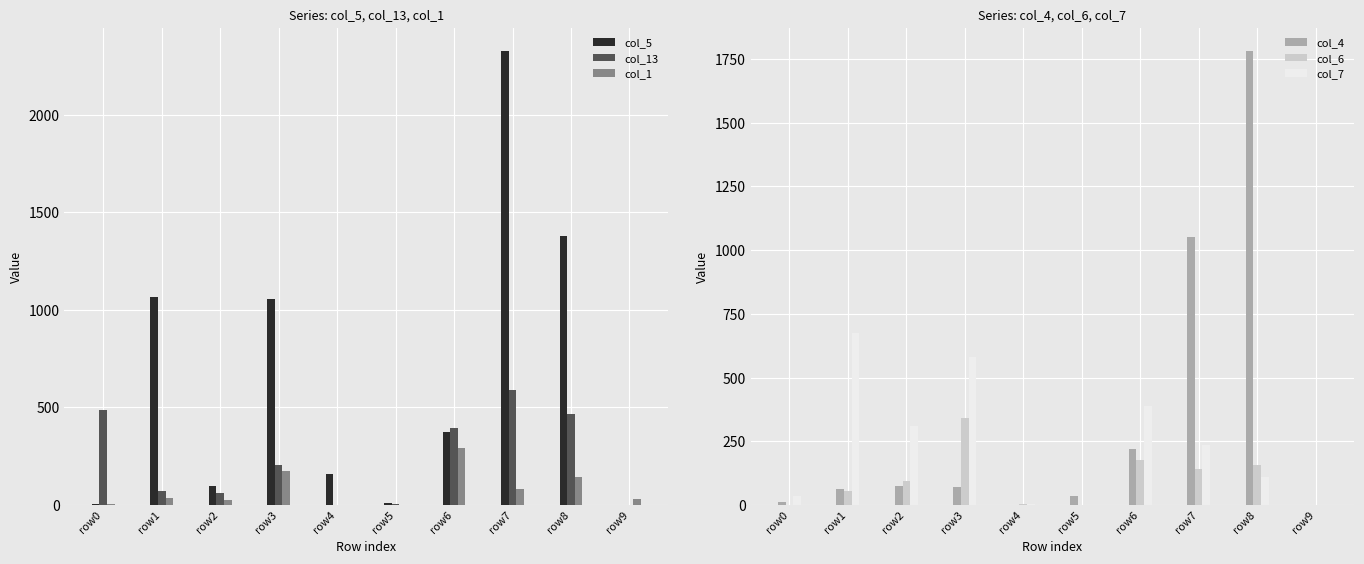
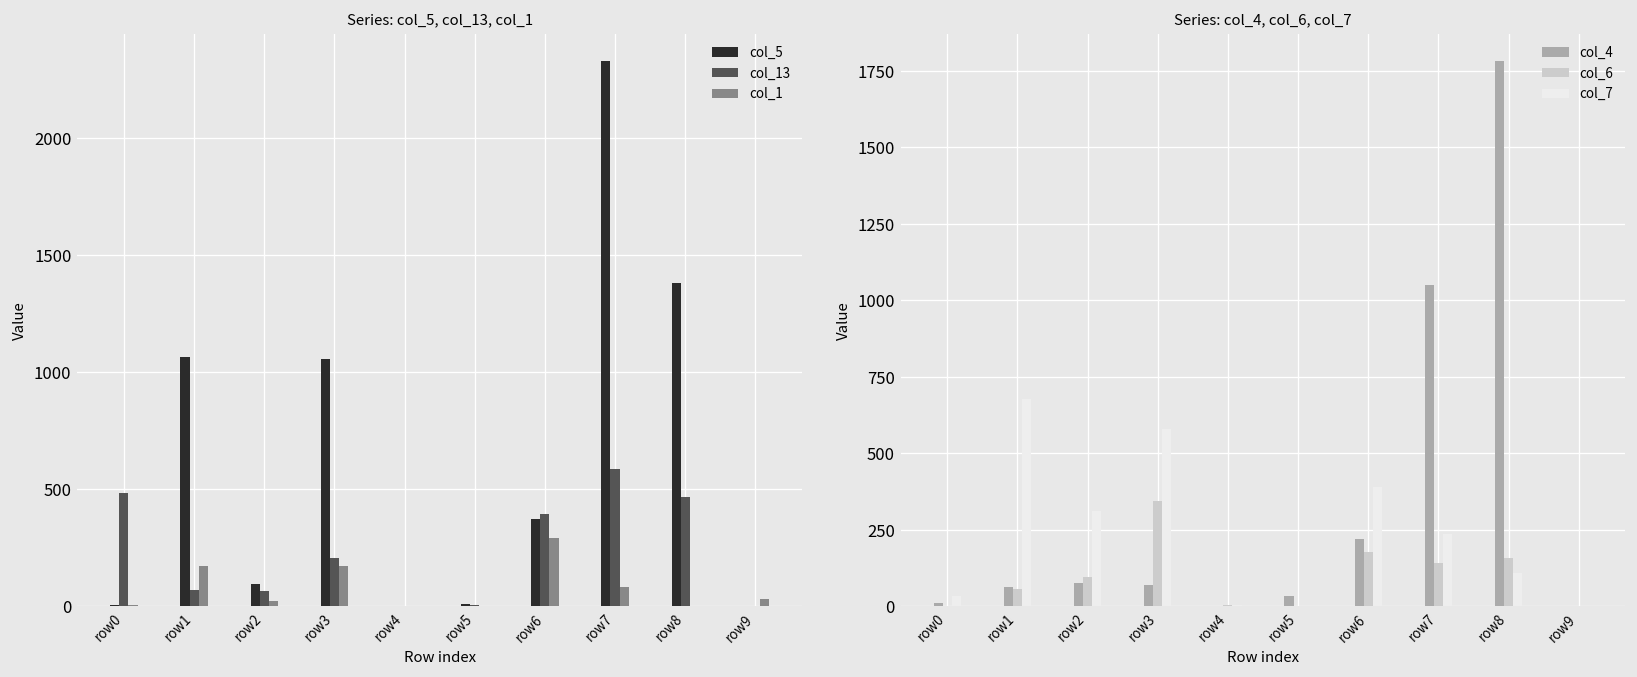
  {
    "Series: col_5, col_13, col_1": {
      "col_5": {
        "row1": 1070,
        "row2": 100,
        "row3": 1050,
-       "row4": 160,
+       "row4": 0,
        "row6": 370,
        "row7": 2330,
        "row8": 1380,
        "row9": 0
      },
      "col_13": {
        "row0": 490,
        "row1": 70,
        "row2": 60,
        "row3": 210,
        "row6": 390,
        "row7": 590,
        "row8": 470,
        "row9": 0
      },
      "col_1": {
-       "row1": 40,
+       "row1": 170,
        "row2": 20,
        "row3": 170,
        "row5": 0,
        "row6": 290,
        "row7": 80,
-       "row8": 140,
+       "row8": 0,
        "row9": 30
      }
    }
  }
